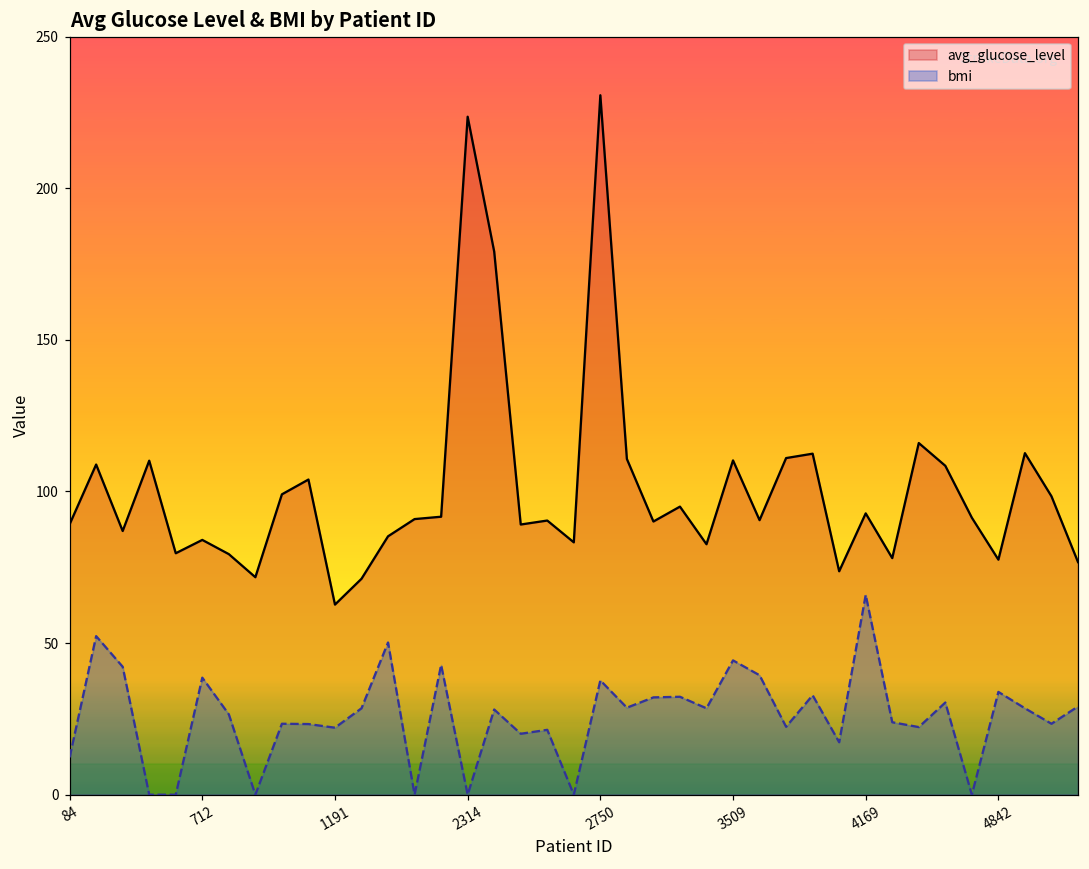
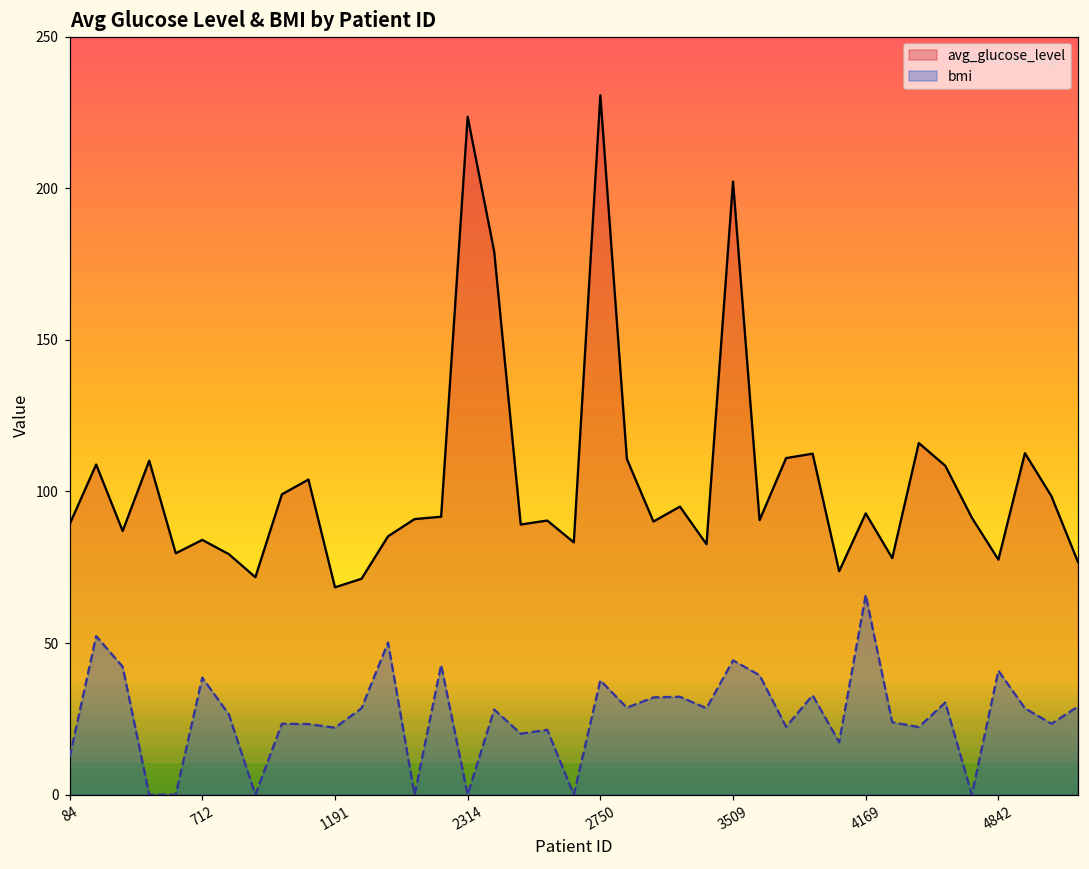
  {
    "avg_glucose_level": {
      "84": 89,
      "712": 84,
-     "1191": 63,
+     "1191": 68,
      "2314": 224,
      "2750": 231,
-     "3509": 110,
+     "3509": 202,
      "4169": 93,
      "4842": 78
    },
    "bmi": {
      "84": 12,
      "712": 39,
      "1191": 22,
      "2314": 0,
      "2750": 38,
      "3509": 44,
      "4169": 66,
-     "4842": 34
+     "4842": 41
    }
  }
